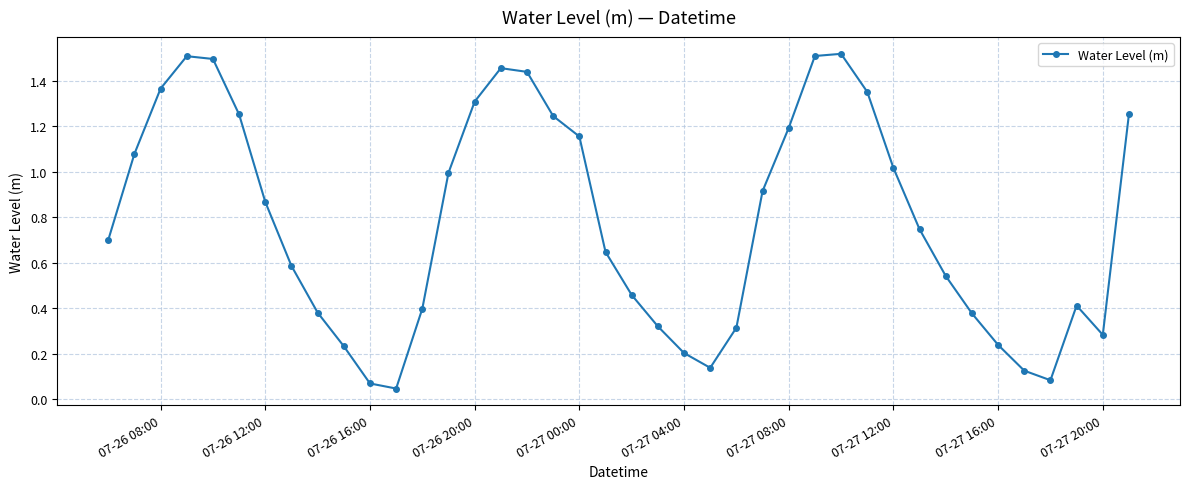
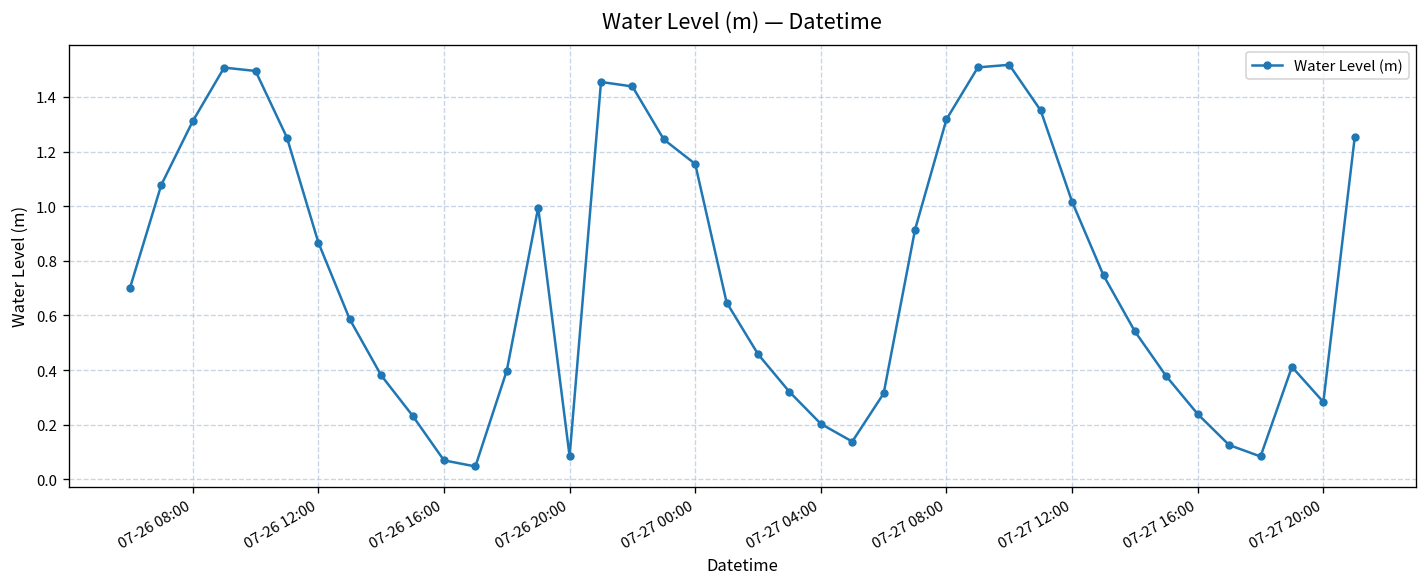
  {
-   "07-26 08:00": 1.36,
+   "07-26 08:00": 1.31,
    "07-26 12:00": 0.87,
    "07-26 16:00": 0.07,
-   "07-26 20:00": 1.31,
+   "07-26 20:00": 0.08,
    "07-27 00:00": 1.15,
    "07-27 04:00": 0.20,
-   "07-27 08:00": 1.19,
+   "07-27 08:00": 1.32,
    "07-27 12:00": 1.02,
    "07-27 16:00": 0.24,
    "07-27 20:00": 0.28
  }
